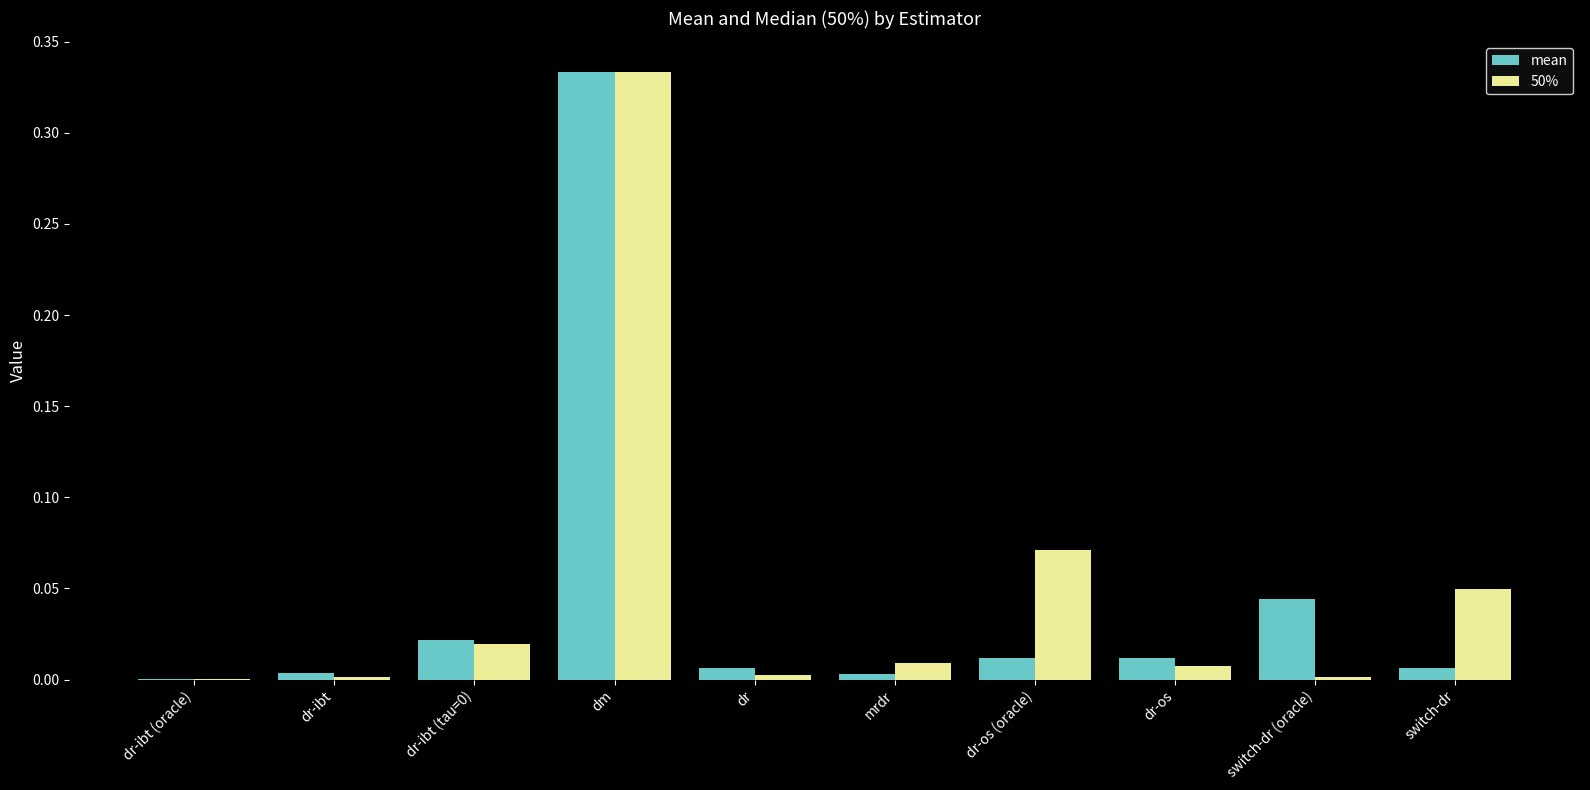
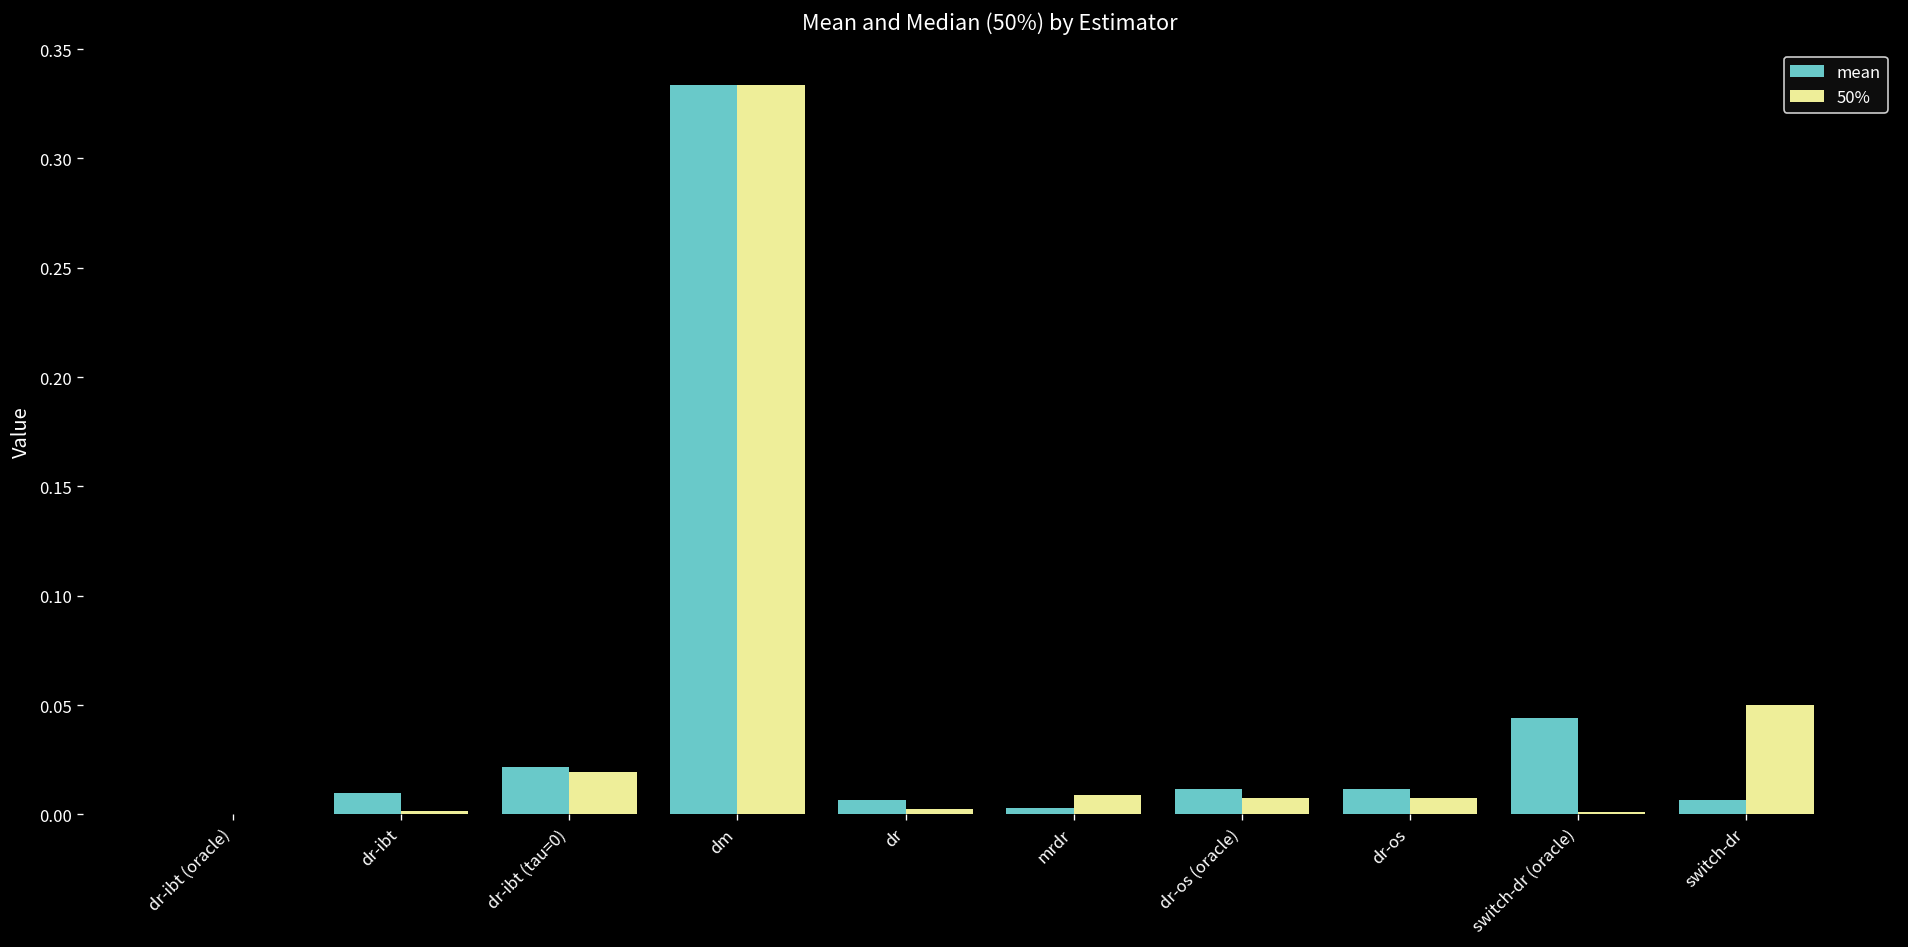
  {
    "mean": {
-     "dr-ibt": 0.003,
+     "dr-ibt": 0.010,
      "dr-ibt (tau=0)": 0.022,
      "dm": 0.333,
      "dr": 0.006,
      "mrdr": 0.003,
      "dr-os (oracle)": 0.012,
      "dr-os": 0.012,
      "switch-dr (oracle)": 0.044,
      "switch-dr": 0.006
    },
    "50%": {
      "dr-ibt": 0.002,
      "dr-ibt (tau=0)": 0.019,
      "dm": 0.334,
      "dr": 0.003,
      "mrdr": 0.009,
-     "dr-os (oracle)": 0.071,
+     "dr-os (oracle)": 0.008,
      "dr-os": 0.008,
      "switch-dr": 0.050
    }
  }
